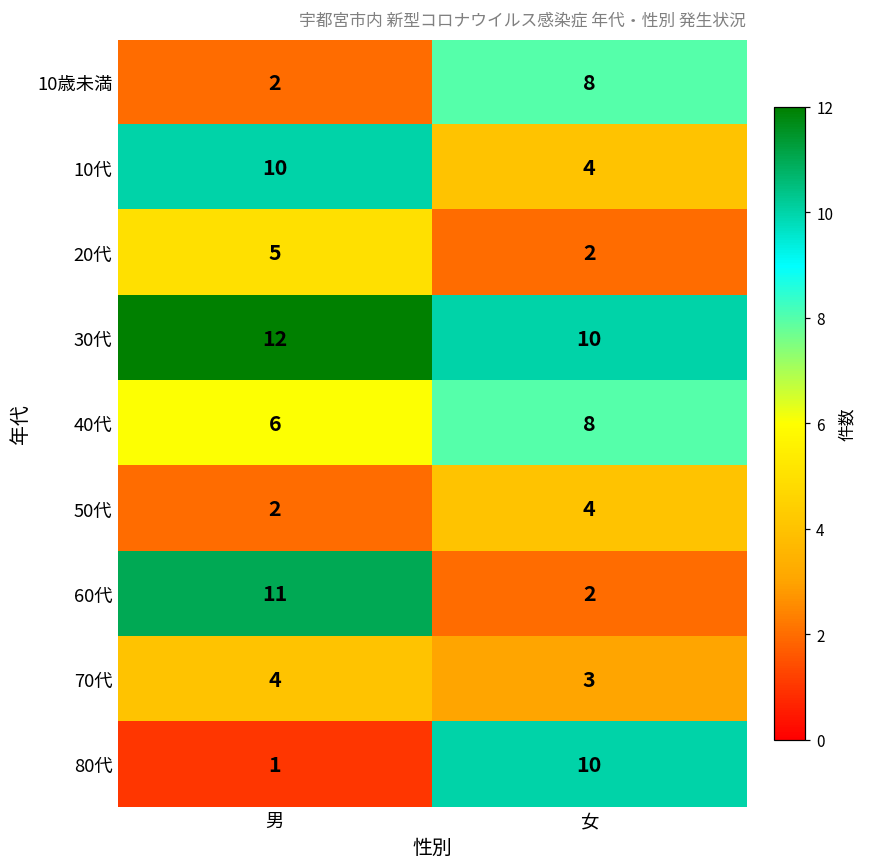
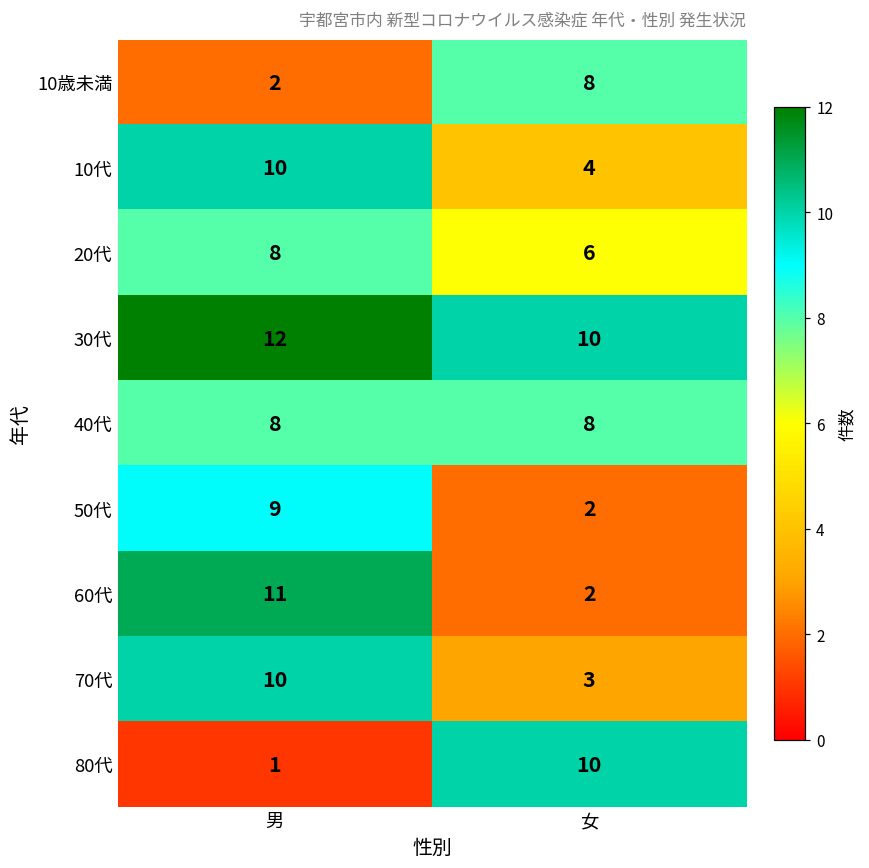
  {
    "10歳未満": {
      "男": 2,
      "女": 8
    },
    "10代": {
      "男": 10,
      "女": 4
    },
    "20代": {
-     "男": 5,
-     "女": 2
+     "男": 8,
+     "女": 6
    },
    "30代": {
      "男": 12,
      "女": 10
    },
    "40代": {
-     "男": 6,
+     "男": 8,
      "女": 8
    },
    "50代": {
-     "男": 2,
-     "女": 4
+     "男": 9,
+     "女": 2
    },
    "60代": {
      "男": 11,
      "女": 2
    },
    "70代": {
-     "男": 4,
+     "男": 10,
      "女": 3
    },
    "80代": {
      "男": 1,
      "女": 10
    }
  }
